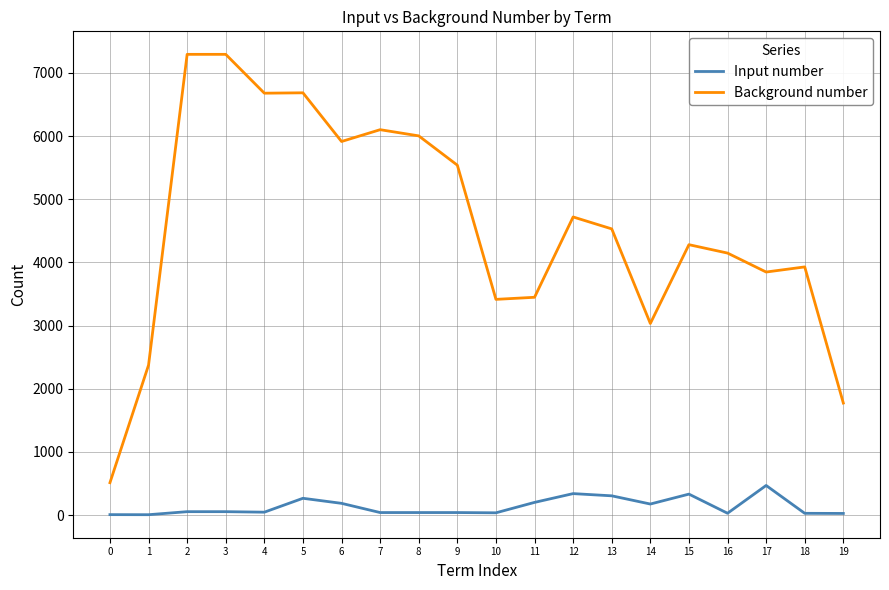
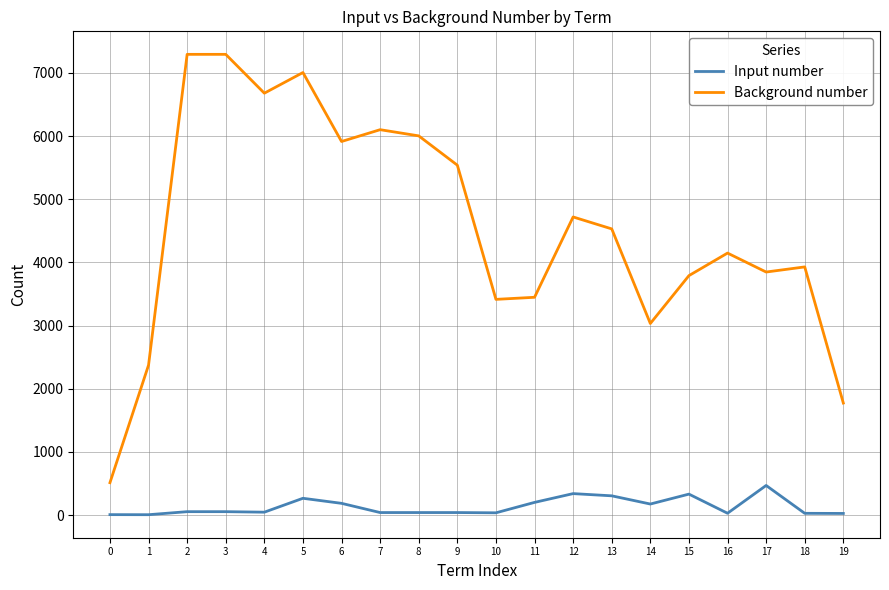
  {
    "Input number": {
      "0": 0,
      "1": 0,
      "2": 100,
      "3": 100,
      "4": 0,
      "5": 300,
      "6": 200,
      "7": 0,
      "8": 0,
      "9": 0,
      "10": 0,
      "11": 200,
      "12": 300,
      "13": 300,
      "14": 200,
      "15": 300,
      "16": 0,
      "17": 500,
      "18": 0,
      "19": 0
    },
    "Background number": {
      "0": 500,
      "1": 2400,
      "2": 7300,
      "3": 7300,
      "4": 6700,
-     "5": 6700,
+     "5": 7000,
      "6": 5900,
      "7": 6100,
      "8": 6000,
      "9": 5500,
      "10": 3400,
      "11": 3400,
      "12": 4700,
      "13": 4500,
      "14": 3000,
-     "15": 4300,
+     "15": 3800,
      "16": 4100,
      "17": 3800,
      "18": 3900,
      "19": 1800
    }
  }
